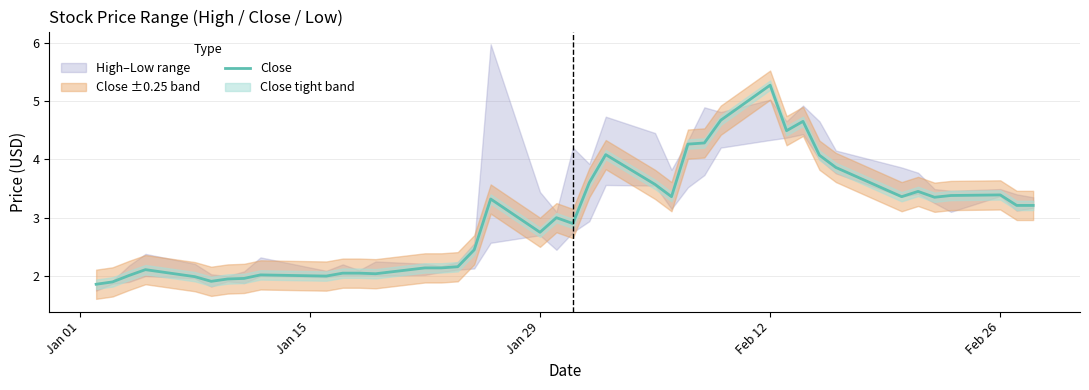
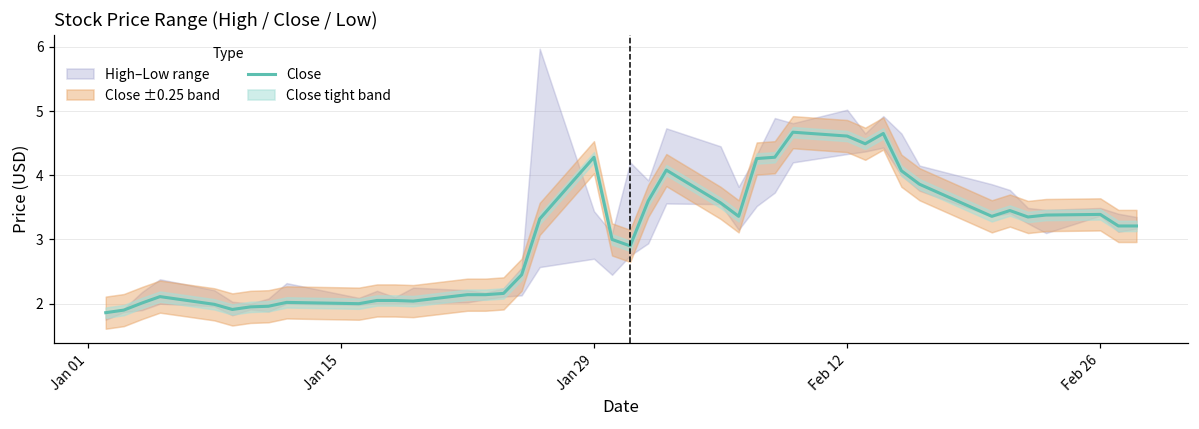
  {
    "Close": {
-     "Jan 29": 2.8,
-     "Feb 12": 5.3,
+     "Jan 29": 4.3,
+     "Feb 12": 4.6,
      "Feb 26": 3.4
    }
  }
